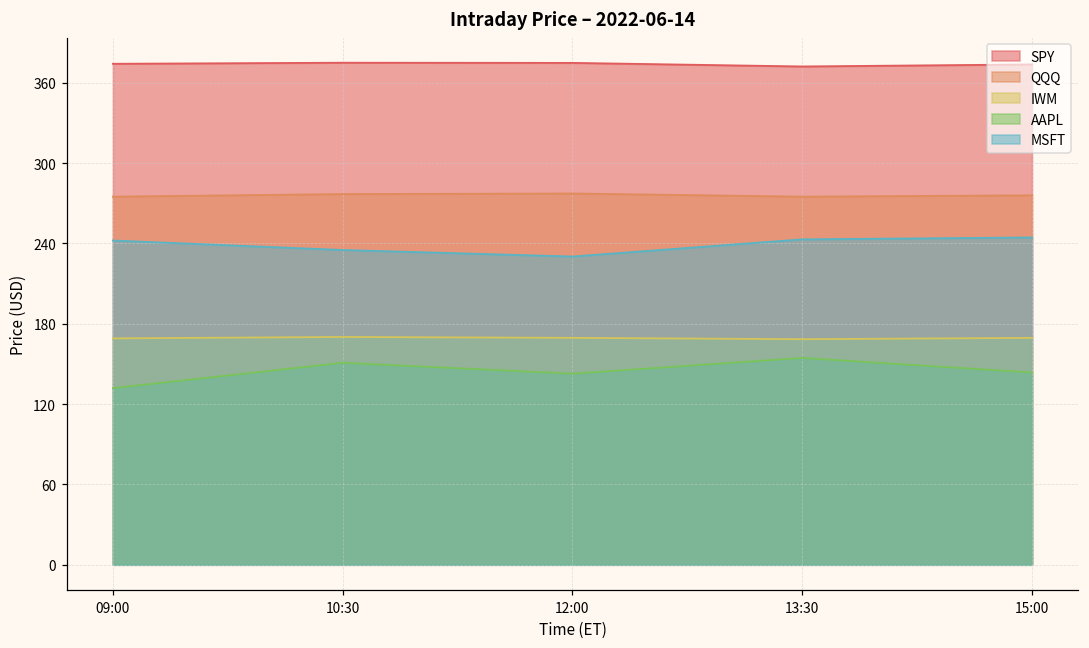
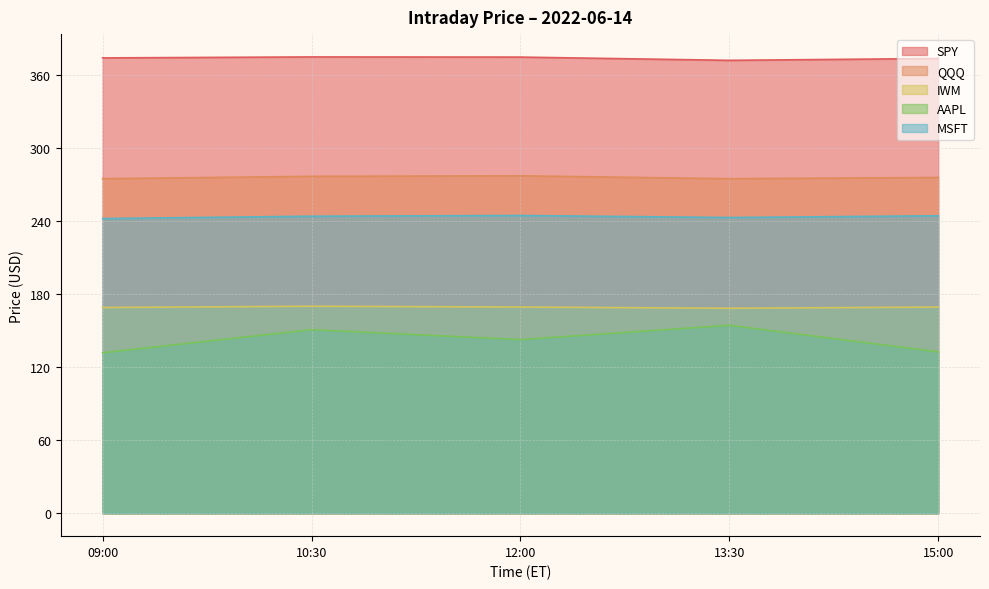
  {
    "AAPL": {
      "09:00": 132,
      "10:30": 151,
      "12:00": 143,
      "13:30": 155,
-     "15:00": 144
+     "15:00": 133
    },
    "MSFT": {
      "09:00": 242,
-     "10:30": 235,
-     "12:00": 230,
+     "10:30": 244,
+     "12:00": 245,
      "13:30": 243,
      "15:00": 244
    }
  }
